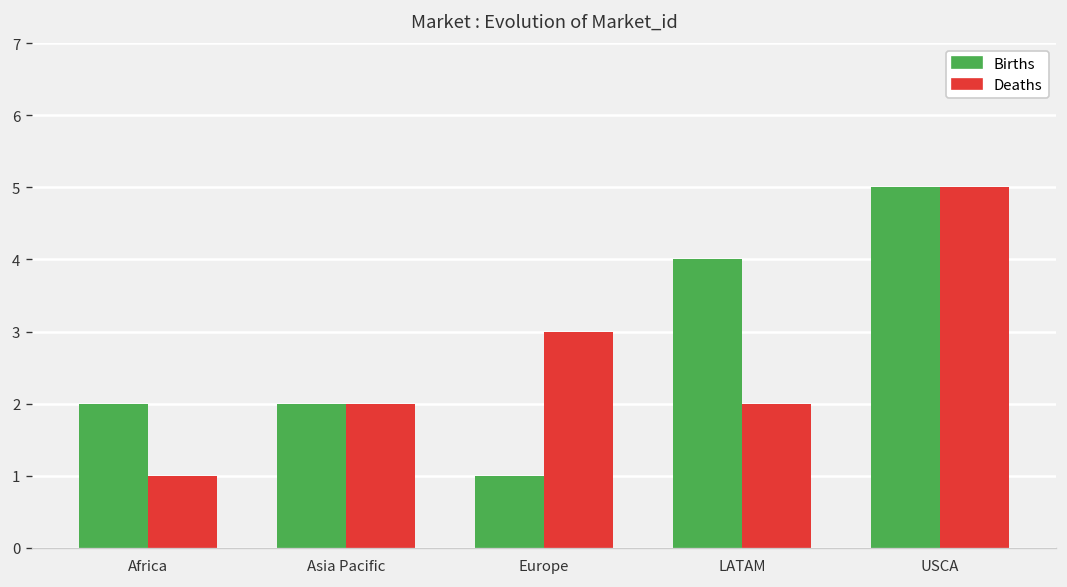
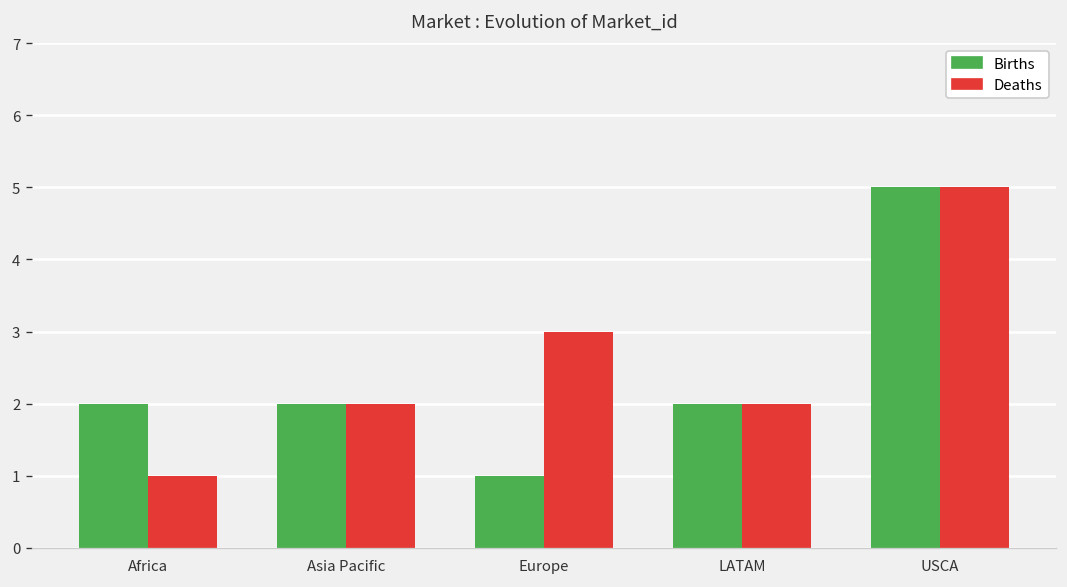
  {
    "Births": {
      "Africa": 2,
      "Asia Pacific": 2,
      "Europe": 1,
-     "LATAM": 4,
+     "LATAM": 2,
      "USCA": 5
    },
    "Deaths": {
      "Africa": 1,
      "Asia Pacific": 2,
      "Europe": 3,
      "LATAM": 2,
      "USCA": 5
    }
  }
